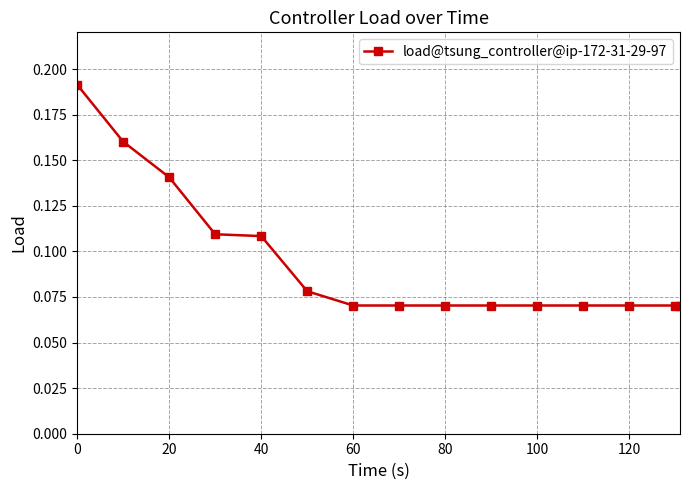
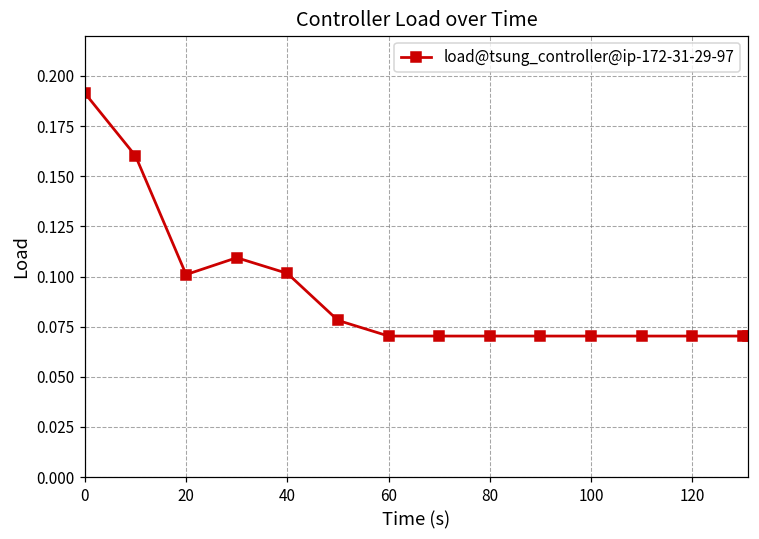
  {
    "0": 0.191,
-   "20": 0.141,
-   "40": 0.108,
+   "20": 0.101,
+   "40": 0.102,
    "60": 0.070,
    "80": 0.070,
    "100": 0.070,
    "120": 0.070
  }
